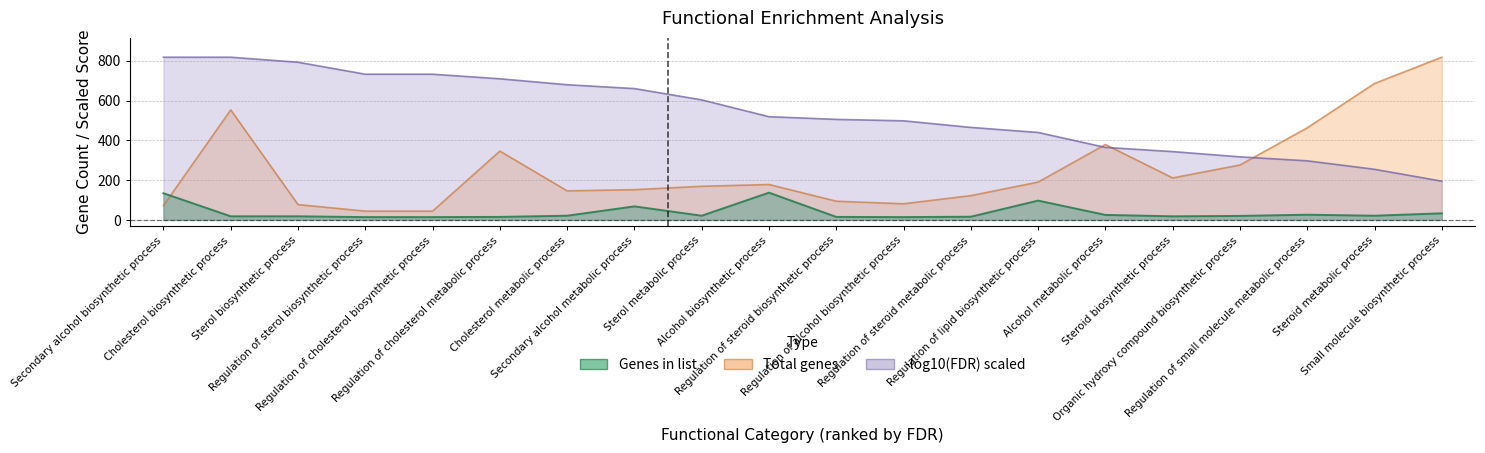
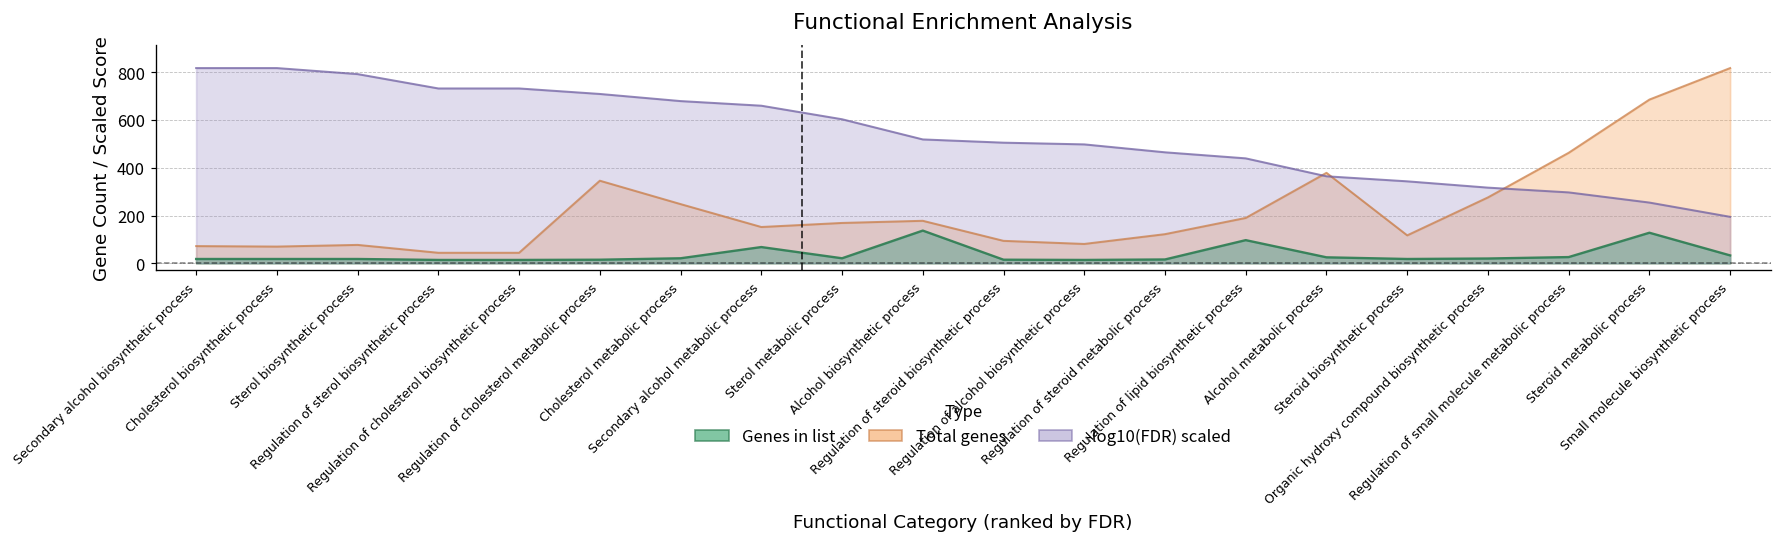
  {
    "Total genes": {
      "Secondary alcohol biosynthetic process": 70,
-     "Cholesterol biosynthetic process": 550,
+     "Cholesterol biosynthetic process": 70,
      "Sterol biosynthetic process": 80,
      "Regulation of sterol biosynthetic process": 40,
      "Regulation of cholesterol biosynthetic process": 40,
      "Regulation of cholesterol metabolic process": 350,
-     "Cholesterol metabolic process": 150,
+     "Cholesterol metabolic process": 250,
      "Secondary alcohol metabolic process": 150,
      "Sterol metabolic process": 170,
      "Alcohol biosynthetic process": 180,
      "Regulation of steroid biosynthetic process": 90,
      "Regulation of alcohol biosynthetic process": 80,
      "Regulation of steroid metabolic process": 120,
      "Regulation of lipid biosynthetic process": 190,
      "Alcohol metabolic process": 380,
-     "Steroid biosynthetic process": 210,
+     "Steroid biosynthetic process": 120,
      "Organic hydroxy compound biosynthetic process": 280,
      "Regulation of small molecule metabolic process": 460,
      "Steroid metabolic process": 690,
      "Small molecule biosynthetic process": 820
    },
    "Genes in list": {
-     "Secondary alcohol biosynthetic process": 130,
+     "Secondary alcohol biosynthetic process": 20,
      "Cholesterol biosynthetic process": 20,
      "Sterol biosynthetic process": 20,
      "Regulation of sterol biosynthetic process": 10,
      "Regulation of cholesterol biosynthetic process": 10,
      "Regulation of cholesterol metabolic process": 20,
      "Cholesterol metabolic process": 20,
      "Secondary alcohol metabolic process": 70,
      "Sterol metabolic process": 20,
      "Alcohol biosynthetic process": 140,
      "Regulation of steroid biosynthetic process": 20,
      "Regulation of alcohol biosynthetic process": 10,
      "Regulation of steroid metabolic process": 20,
      "Regulation of lipid biosynthetic process": 100,
      "Alcohol metabolic process": 30,
      "Steroid biosynthetic process": 20,
      "Organic hydroxy compound biosynthetic process": 20,
      "Regulation of small molecule metabolic process": 30,
-     "Steroid metabolic process": 20,
+     "Steroid metabolic process": 130,
      "Small molecule biosynthetic process": 30
    },
    "-log10(FDR) scaled": {
      "Secondary alcohol biosynthetic process": 820,
      "Cholesterol biosynthetic process": 820,
      "Sterol biosynthetic process": 790,
      "Regulation of sterol biosynthetic process": 730,
      "Regulation of cholesterol biosynthetic process": 730,
      "Regulation of cholesterol metabolic process": 710,
      "Cholesterol metabolic process": 680,
      "Secondary alcohol metabolic process": 660,
      "Sterol metabolic process": 600,
      "Alcohol biosynthetic process": 520,
      "Regulation of steroid biosynthetic process": 510,
      "Regulation of alcohol biosynthetic process": 500,
      "Regulation of steroid metabolic process": 470,
      "Regulation of lipid biosynthetic process": 440,
      "Alcohol metabolic process": 360,
      "Steroid biosynthetic process": 340,
      "Organic hydroxy compound biosynthetic process": 320,
      "Regulation of small molecule metabolic process": 300,
      "Steroid metabolic process": 250,
      "Small molecule biosynthetic process": 190
    }
  }
